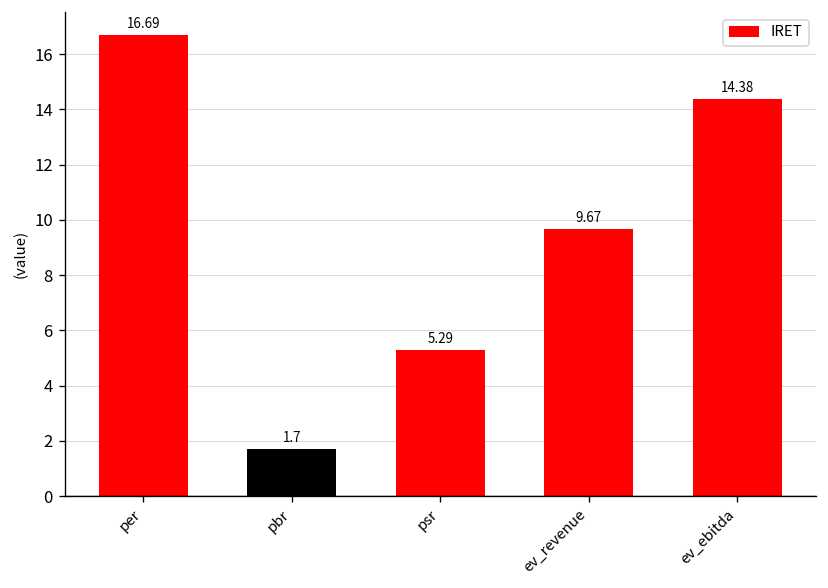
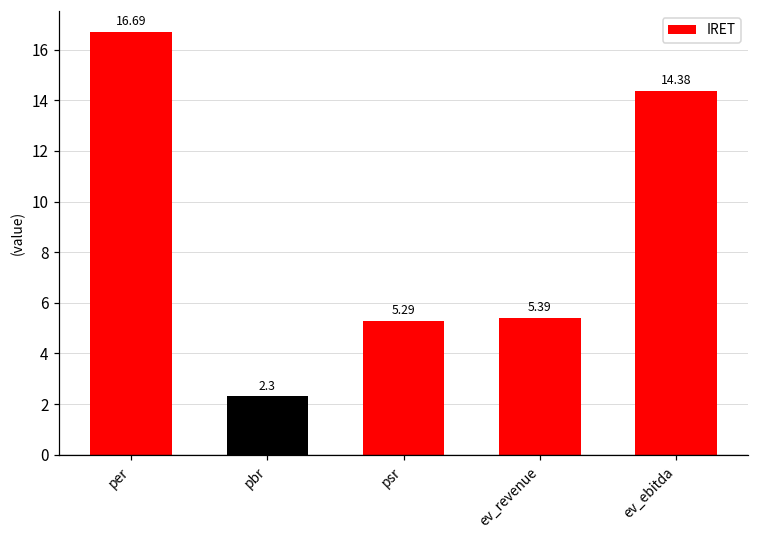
  {
    "per": 16.69,
-   "pbr": 1.7,
+   "pbr": 2.3,
    "psr": 5.29,
-   "ev_revenue": 9.67,
+   "ev_revenue": 5.39,
    "ev_ebitda": 14.38
  }
